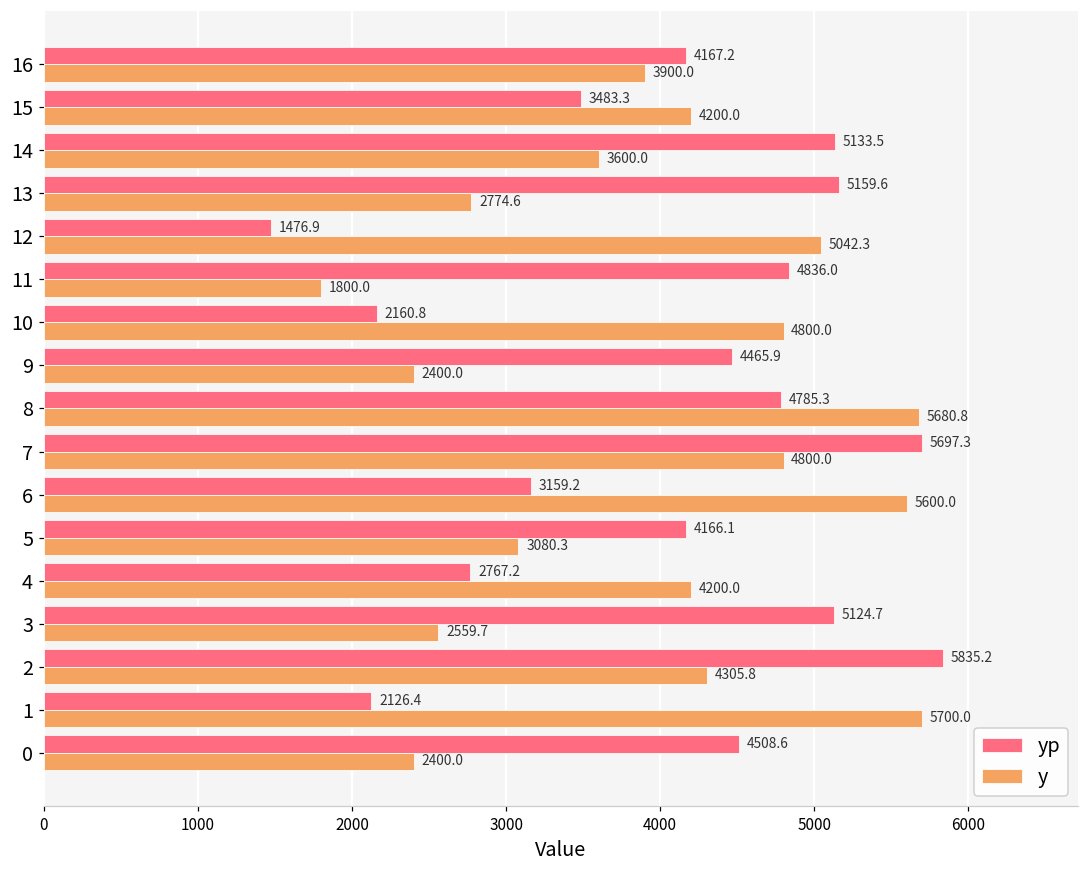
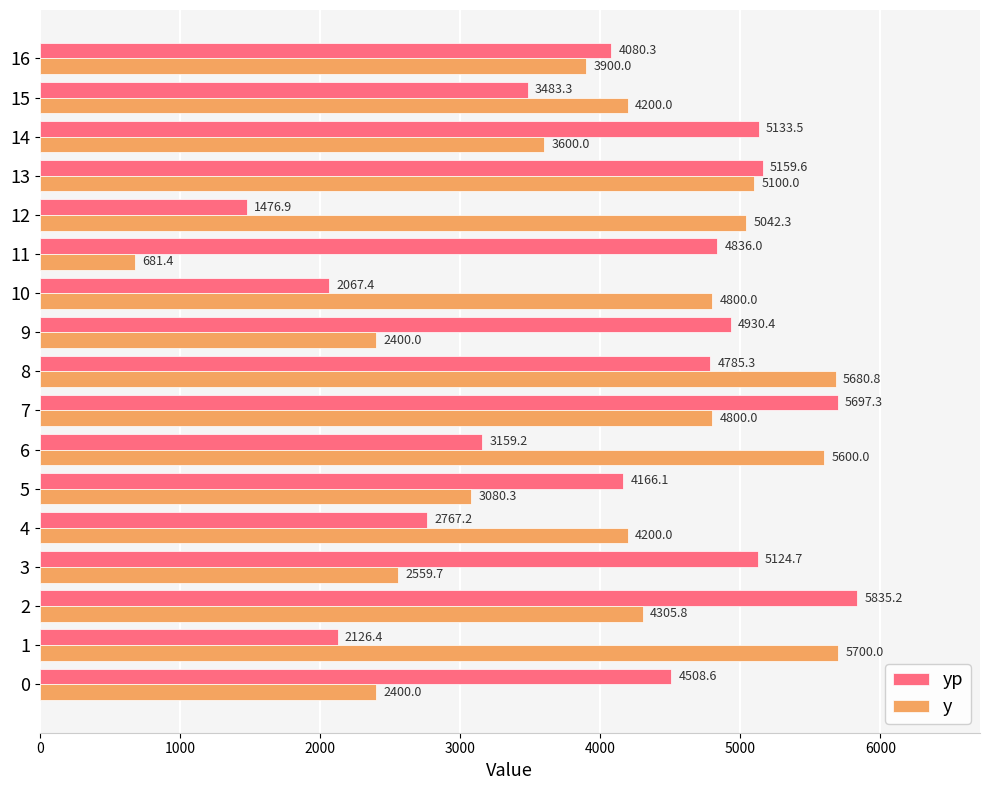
  {
    "yp": {
-     "16": 4167.2,
+     "16": 4080.3,
      "15": 3483.3,
      "14": 5133.5,
      "13": 5159.6,
      "12": 1476.9,
      "11": 4836.0,
-     "10": 2160.8,
-     "9": 4465.9,
+     "10": 2067.4,
+     "9": 4930.4,
      "8": 4785.3,
      "7": 5697.3,
      "6": 3159.2,
      "5": 4166.1,
      "4": 2767.2,
      "3": 5124.7,
      "2": 5835.2,
      "1": 2126.4,
      "0": 4508.6
    },
    "y": {
      "16": 3900.0,
      "15": 4200.0,
      "14": 3600.0,
-     "13": 2774.6,
+     "13": 5100.0,
      "12": 5042.3,
-     "11": 1800.0,
+     "11": 681.4,
      "10": 4800.0,
      "9": 2400.0,
      "8": 5680.8,
      "7": 4800.0,
      "6": 5600.0,
      "5": 3080.3,
      "4": 4200.0,
      "3": 2559.7,
      "2": 4305.8,
      "1": 5700.0,
      "0": 2400.0
    }
  }
